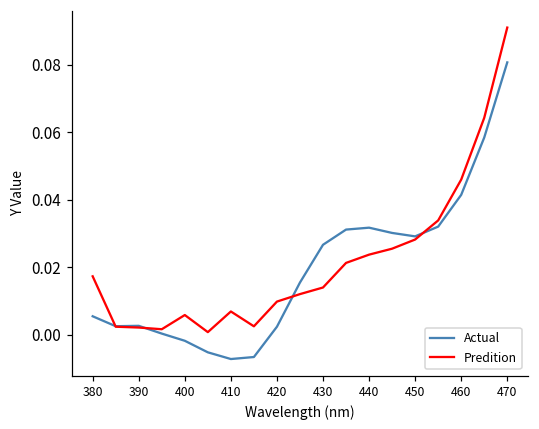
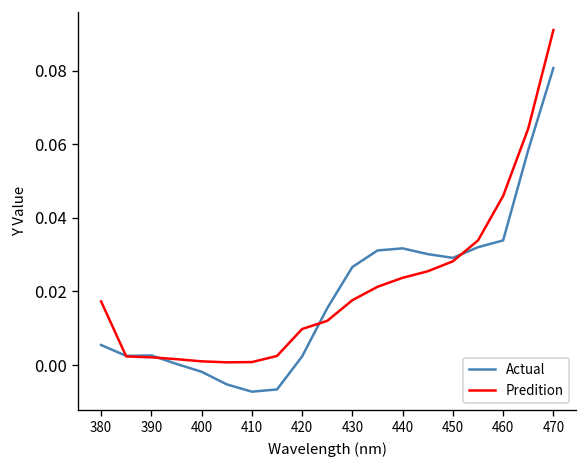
  {
    "Actual": {
      "380": 0.005,
      "400": -0.002,
      "410": -0.007,
      "420": 0.002,
      "430": 0.027,
      "440": 0.032,
      "450": 0.029,
-     "460": 0.041,
+     "460": 0.034,
      "470": 0.081
    },
    "Predition": {
      "380": 0.017,
-     "400": 0.006,
-     "410": 0.007,
+     "400": 0.001,
+     "410": 0.001,
      "420": 0.010,
-     "430": 0.014,
+     "430": 0.018,
      "440": 0.024,
      "450": 0.028,
      "460": 0.046,
      "470": 0.091
    }
  }
